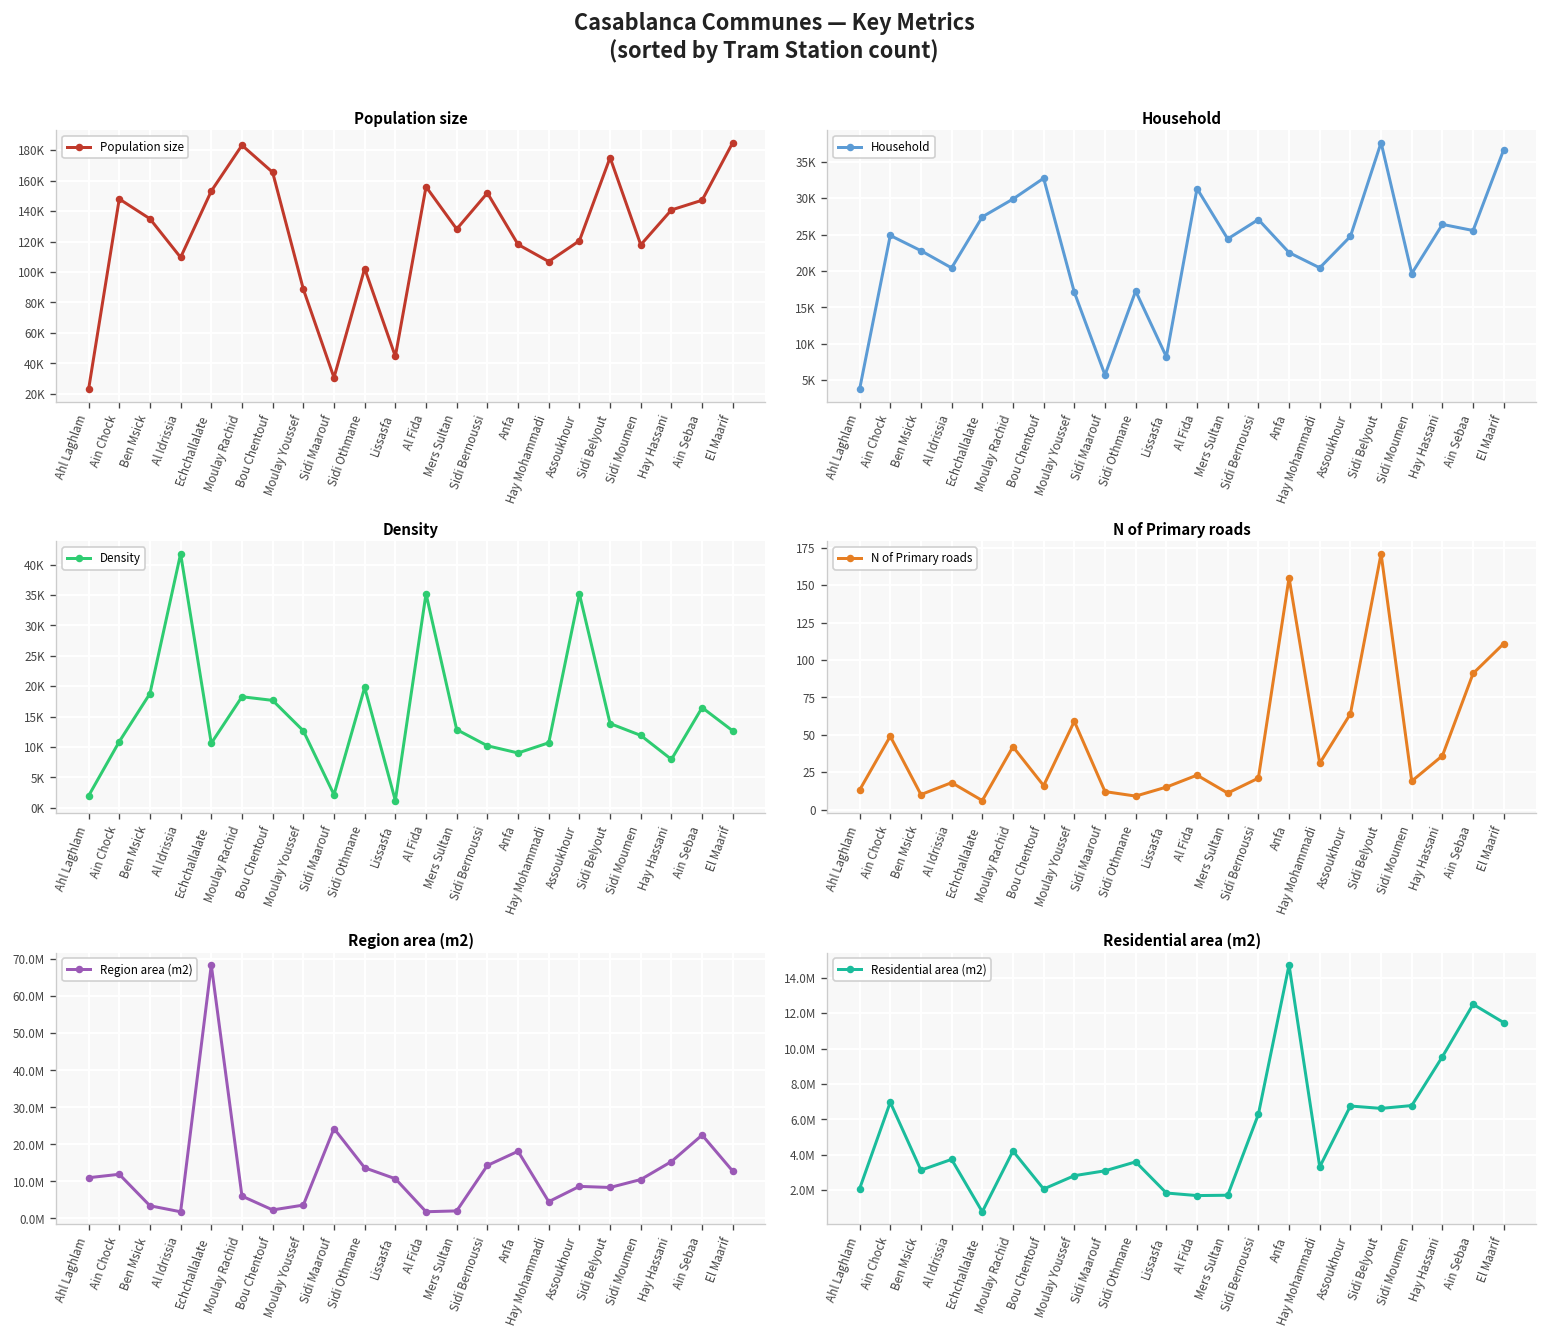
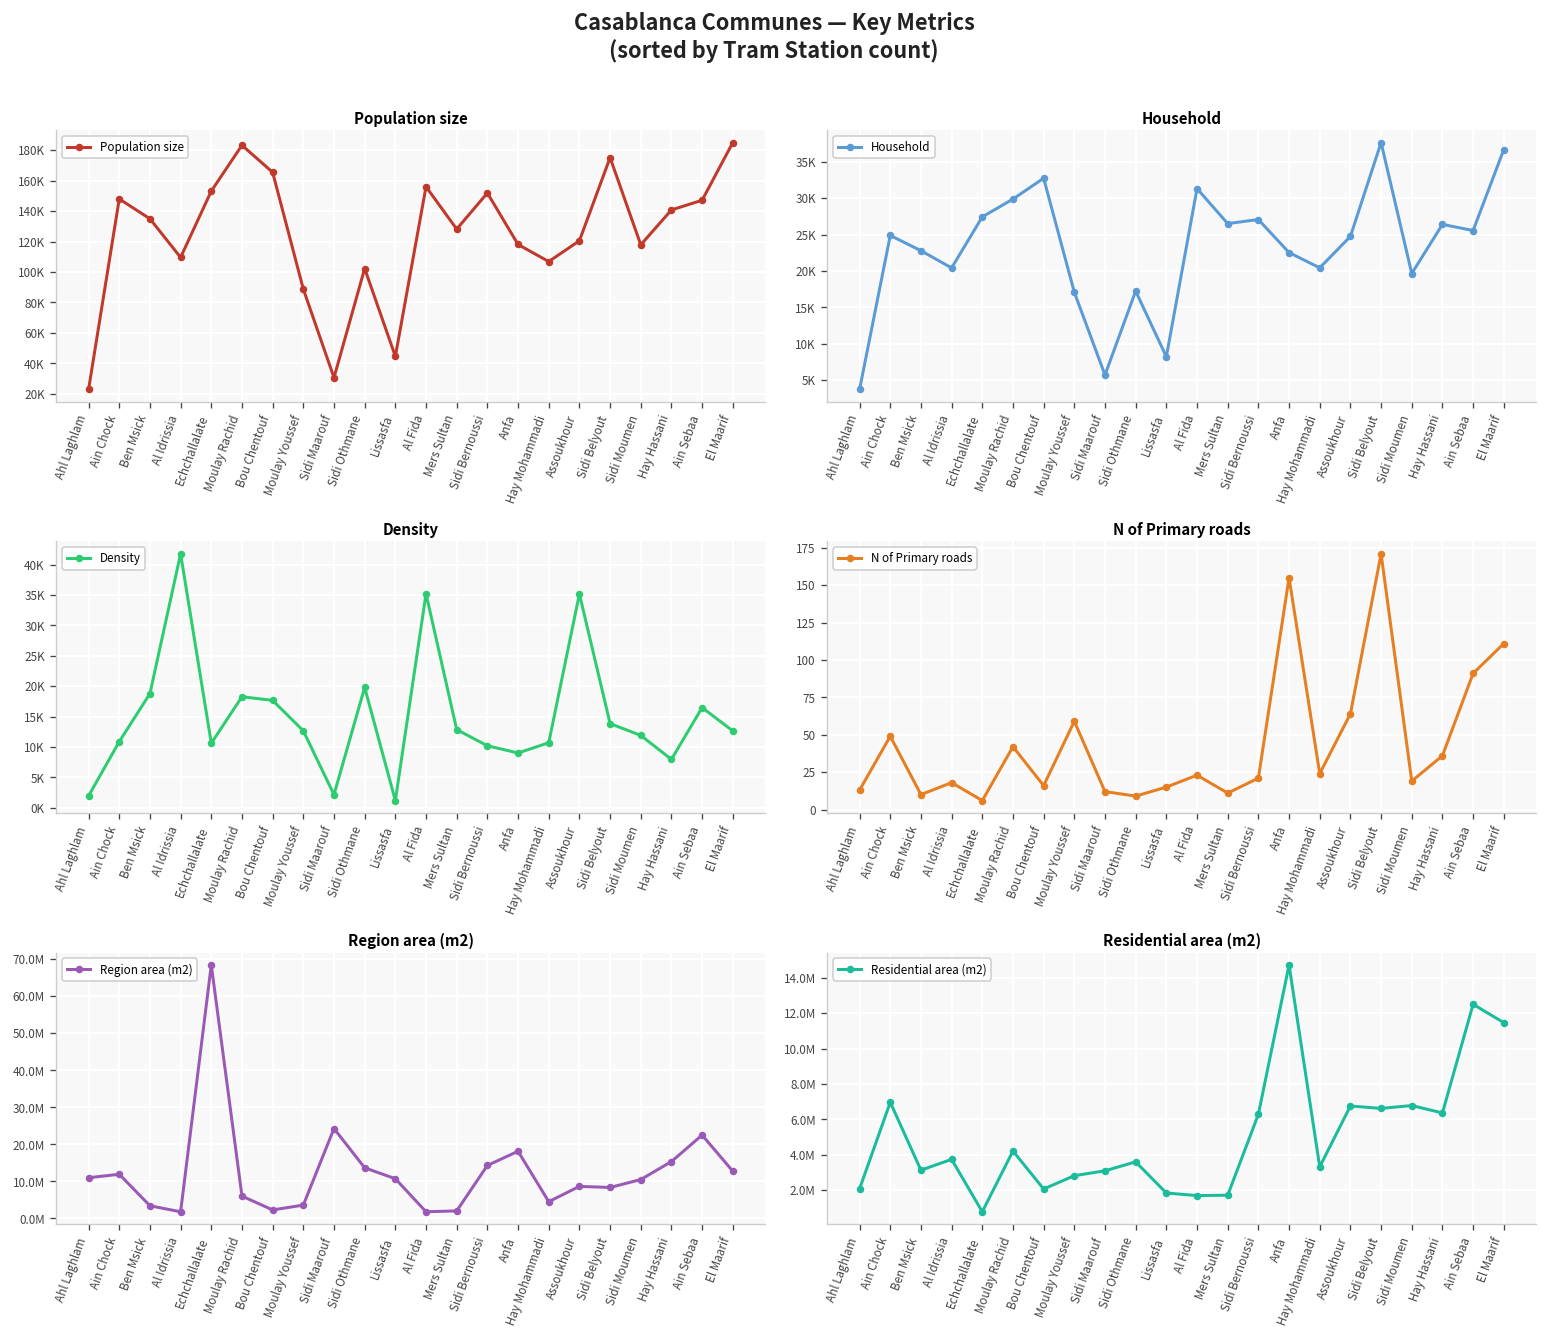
  {
    "Population size": {
      "Ahl Laghlam": 23000,
      "Ain Chock": 148000,
      "Ben Msick": 135000,
      "Al Idrissia": 110000,
      "Echchallalate": 153000,
      "Moulay Rachid": 183000,
      "Bou Chentouf": 165000,
      "Moulay Youssef": 89000,
      "Sidi Maarouf": 31000,
      "Sidi Othmane": 102000,
      "Lissasfa": 45000,
      "Al Fida": 156000,
      "Mers Sultan": 128000,
      "Sidi Bernoussi": 152000,
      "Anfa": 118000,
      "Hay Mohammadi": 107000,
      "Assoukhour": 120000,
      "Sidi Belyout": 175000,
      "Sidi Moumen": 118000,
      "Hay Hassani": 141000,
      "Ain Sebaa": 147000,
      "El Maarif": 185000
    },
    "Household": {
      "Ahl Laghlam": 4000,
      "Ain Chock": 25000,
      "Ben Msick": 23000,
      "Al Idrissia": 20000,
      "Echchallalate": 27000,
      "Moulay Rachid": 30000,
      "Bou Chentouf": 33000,
      "Moulay Youssef": 17000,
      "Sidi Maarouf": 6000,
      "Sidi Othmane": 17000,
      "Lissasfa": 8000,
      "Al Fida": 31000,
-     "Mers Sultan": 24000,
+     "Mers Sultan": 27000,
      "Sidi Bernoussi": 27000,
      "Anfa": 23000,
      "Hay Mohammadi": 20000,
      "Assoukhour": 25000,
      "Sidi Belyout": 38000,
      "Sidi Moumen": 20000,
      "Hay Hassani": 26000,
      "Ain Sebaa": 26000,
      "El Maarif": 37000
    },
    "Density": {
      "Ahl Laghlam": 2000,
      "Ain Chock": 11000,
      "Ben Msick": 19000,
      "Al Idrissia": 42000,
      "Echchallalate": 11000,
      "Moulay Rachid": 18000,
      "Bou Chentouf": 18000,
      "Moulay Youssef": 13000,
      "Sidi Maarouf": 2000,
      "Sidi Othmane": 20000,
      "Lissasfa": 1000,
      "Al Fida": 35000,
      "Mers Sultan": 13000,
      "Sidi Bernoussi": 10000,
      "Anfa": 9000,
      "Hay Mohammadi": 11000,
      "Assoukhour": 35000,
      "Sidi Belyout": 14000,
      "Sidi Moumen": 12000,
      "Hay Hassani": 8000,
      "Ain Sebaa": 16000,
      "El Maarif": 13000
    },
    "N of Primary roads": {
      "Ahl Laghlam": 13,
      "Ain Chock": 49,
      "Ben Msick": 10,
      "Al Idrissia": 18,
      "Echchallalate": 6,
      "Moulay Rachid": 42,
      "Bou Chentouf": 16,
      "Moulay Youssef": 59,
      "Sidi Maarouf": 12,
      "Sidi Othmane": 9,
      "Lissasfa": 15,
      "Al Fida": 23,
      "Mers Sultan": 11,
      "Sidi Bernoussi": 21,
      "Anfa": 155,
-     "Hay Mohammadi": 31,
+     "Hay Mohammadi": 24,
      "Assoukhour": 64,
      "Sidi Belyout": 171,
      "Sidi Moumen": 19,
      "Hay Hassani": 36,
      "Ain Sebaa": 91,
      "El Maarif": 111
    },
    "Region area (m2)": {
      "Ahl Laghlam": 11000000,
      "Ain Chock": 12000000,
      "Ben Msick": 3000000,
      "Al Idrissia": 2000000,
      "Echchallalate": 68000000,
      "Moulay Rachid": 6000000,
      "Bou Chentouf": 2000000,
      "Moulay Youssef": 4000000,
      "Sidi Maarouf": 24000000,
      "Sidi Othmane": 14000000,
      "Lissasfa": 11000000,
      "Al Fida": 2000000,
      "Mers Sultan": 2000000,
      "Sidi Bernoussi": 14000000,
      "Anfa": 18000000,
      "Hay Mohammadi": 5000000,
      "Assoukhour": 9000000,
      "Sidi Belyout": 8000000,
      "Sidi Moumen": 11000000,
      "Hay Hassani": 15000000,
      "Ain Sebaa": 23000000,
      "El Maarif": 13000000
    },
    "Residential area (m2)": {
      "Ahl Laghlam": 2100000,
      "Ain Chock": 7000000,
      "Ben Msick": 3100000,
      "Al Idrissia": 3700000,
      "Echchallalate": 800000,
      "Moulay Rachid": 4200000,
      "Bou Chentouf": 2100000,
      "Moulay Youssef": 2800000,
      "Sidi Maarouf": 3100000,
      "Sidi Othmane": 3600000,
      "Lissasfa": 1800000,
      "Al Fida": 1700000,
      "Mers Sultan": 1700000,
      "Sidi Bernoussi": 6300000,
      "Anfa": 14700000,
      "Hay Mohammadi": 3300000,
      "Assoukhour": 6800000,
      "Sidi Belyout": 6600000,
      "Sidi Moumen": 6800000,
-     "Hay Hassani": 9500000,
+     "Hay Hassani": 6400000,
      "Ain Sebaa": 12500000,
      "El Maarif": 11500000
    }
  }
